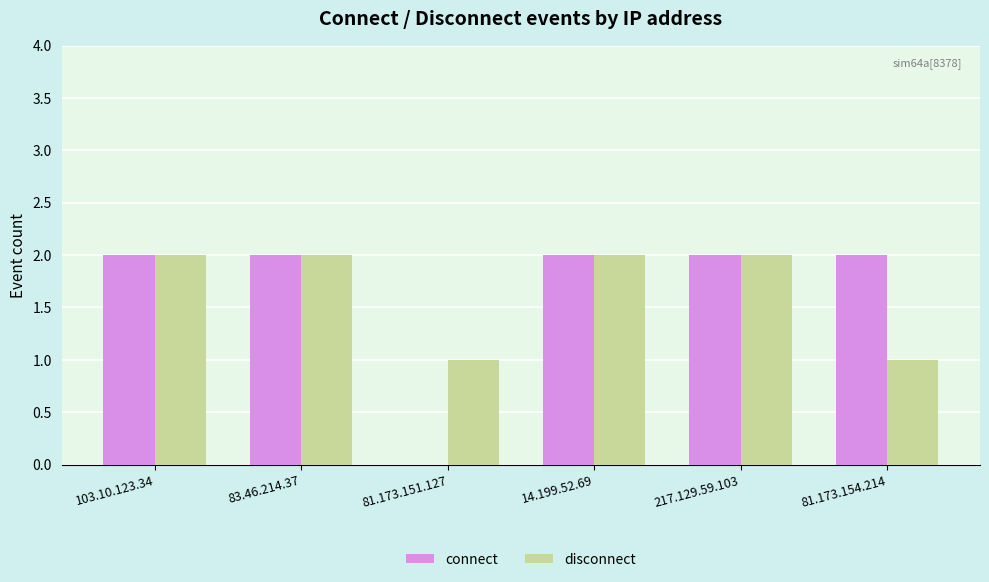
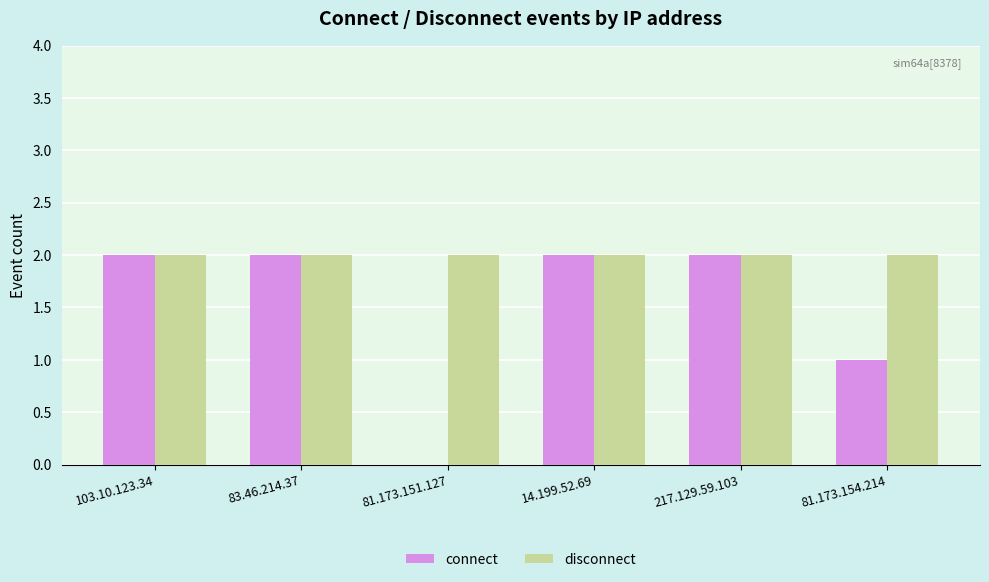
  {
    "connect": {
      "103.10.123.34": 2,
      "83.46.214.37": 2,
      "81.173.151.127": 0,
      "14.199.52.69": 2,
      "217.129.59.103": 2,
-     "81.173.154.214": 2
+     "81.173.154.214": 1
    },
    "disconnect": {
      "103.10.123.34": 2,
      "83.46.214.37": 2,
-     "81.173.151.127": 1,
+     "81.173.151.127": 2,
      "14.199.52.69": 2,
      "217.129.59.103": 2,
-     "81.173.154.214": 1
+     "81.173.154.214": 2
    }
  }
